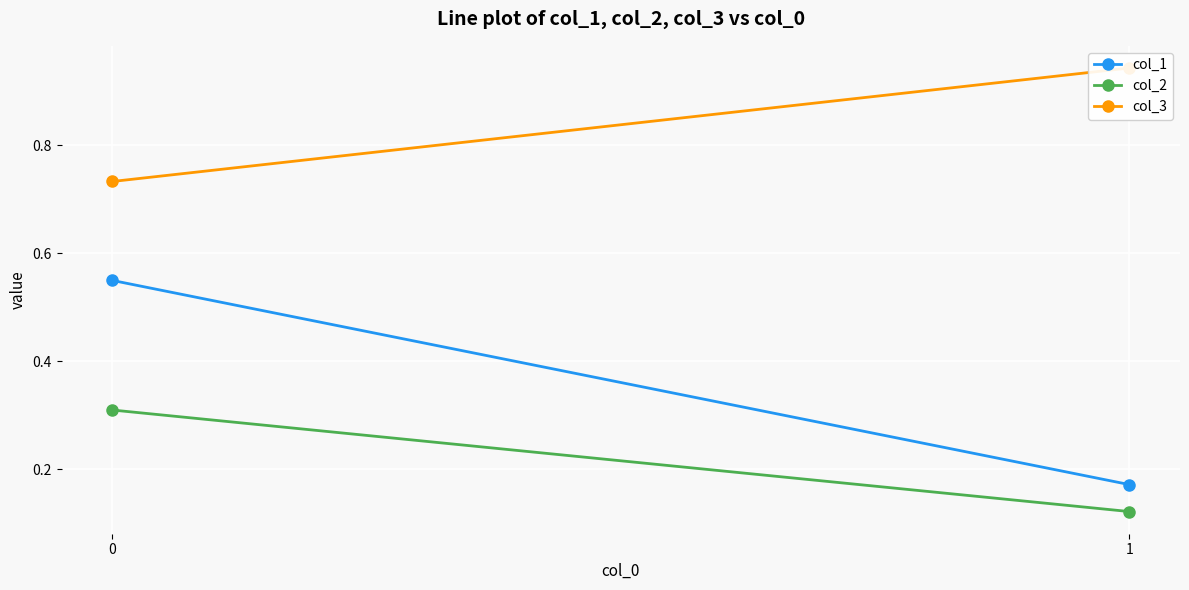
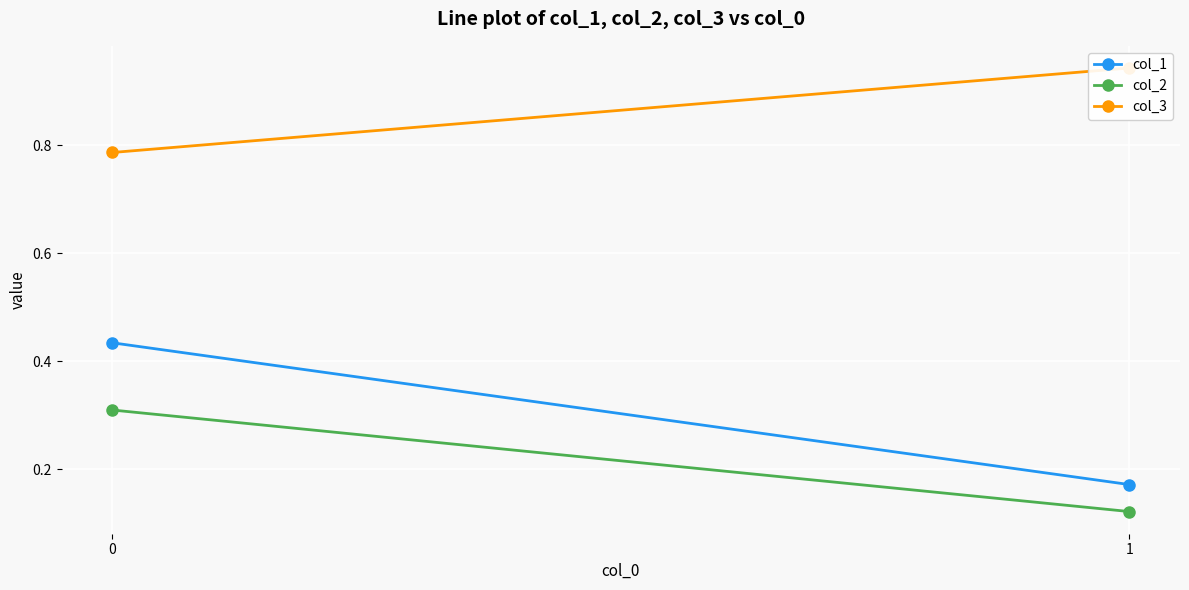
  {
    "col_1": {
-     "0": 0.55,
+     "0": 0.43,
      "1": 0.17
    },
    "col_2": {
      "0": 0.31,
      "1": 0.12
    },
    "col_3": {
-     "0": 0.73
+     "0": 0.79
    }
  }
